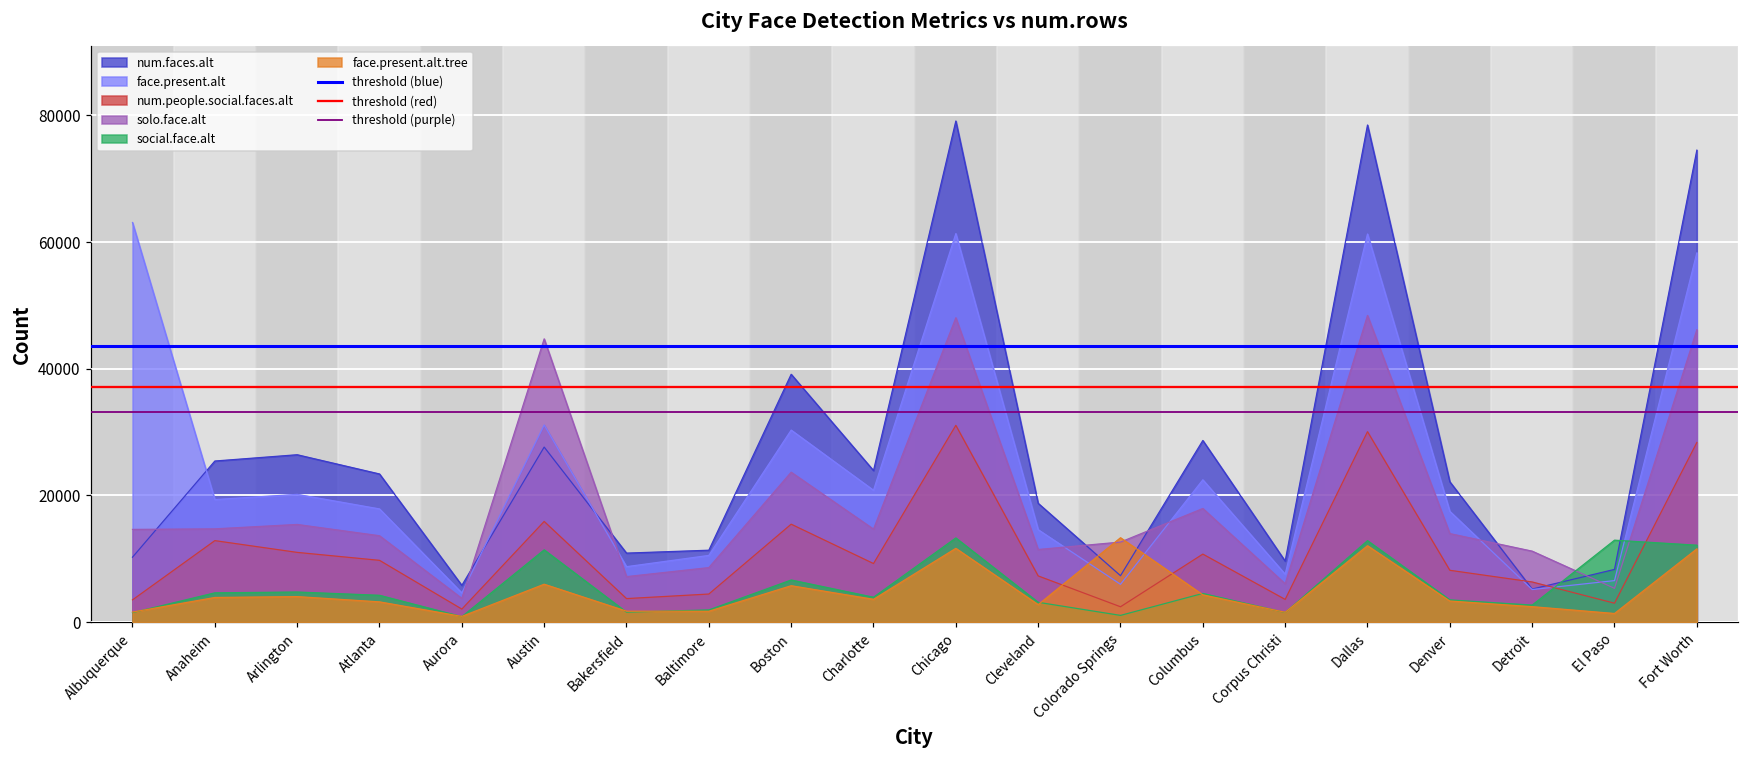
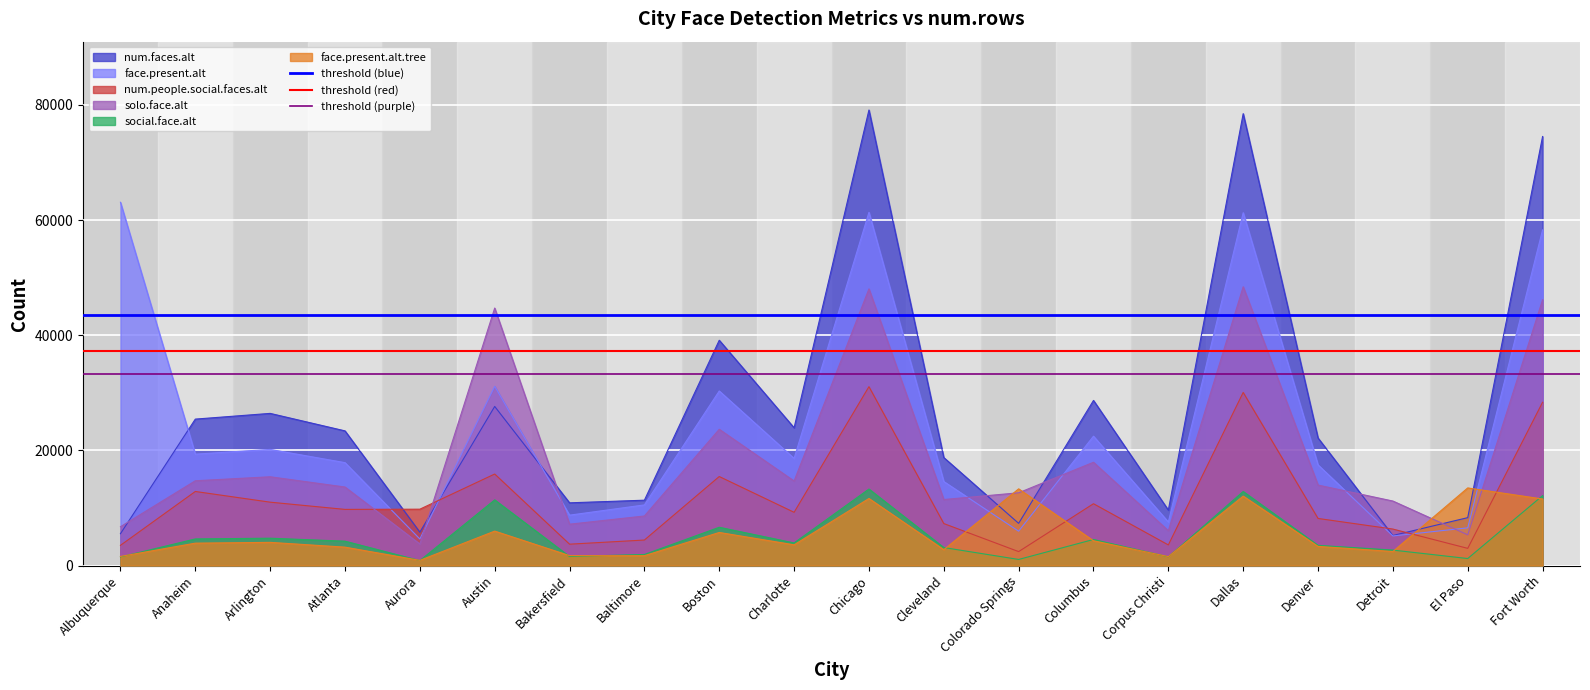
  {
    "num.faces.alt": {
-     "Albuquerque": 10000,
+     "Albuquerque": 6000,
      "Anaheim": 25000,
      "Arlington": 26000,
      "Atlanta": 23000,
      "Aurora": 6000,
      "Austin": 28000,
      "Bakersfield": 11000,
      "Baltimore": 11000,
      "Boston": 39000,
      "Charlotte": 24000,
      "Chicago": 79000,
      "Cleveland": 19000,
      "Colorado Springs": 7000,
      "Columbus": 29000,
      "Corpus Christi": 10000,
      "Dallas": 78000,
      "Denver": 22000,
      "El Paso": 8000,
      "Fort Worth": 75000
    },
    "face.present.alt": {
      "Albuquerque": 63000,
      "Anaheim": 19000,
      "Arlington": 20000,
      "Atlanta": 18000,
      "Aurora": 5000,
      "Austin": 31000,
      "Bakersfield": 9000,
      "Baltimore": 11000,
      "Boston": 30000,
-     "Charlotte": 21000,
+     "Charlotte": 19000,
      "Chicago": 61000,
      "Cleveland": 15000,
      "Colorado Springs": 6000,
      "Columbus": 22000,
      "Corpus Christi": 8000,
      "Dallas": 61000,
      "Denver": 17000,
      "El Paso": 7000,
      "Fort Worth": 58000
    },
    "num.people.social.faces.alt": {
      "Albuquerque": 4000,
      "Anaheim": 13000,
      "Arlington": 11000,
      "Atlanta": 10000,
-     "Aurora": 2000,
+     "Aurora": 10000,
      "Austin": 16000,
      "Bakersfield": 4000,
      "Baltimore": 4000,
      "Boston": 15000,
      "Charlotte": 9000,
      "Chicago": 31000,
      "Cleveland": 7000,
      "Colorado Springs": 2000,
      "Columbus": 11000,
      "Corpus Christi": 4000,
      "Dallas": 30000,
      "Denver": 8000,
      "Detroit": 6000,
      "El Paso": 3000,
      "Fort Worth": 28000
    },
    "solo.face.alt": {
-     "Albuquerque": 15000,
+     "Albuquerque": 7000,
      "Anaheim": 15000,
      "Arlington": 15000,
      "Atlanta": 14000,
      "Aurora": 4000,
      "Austin": 45000,
      "Bakersfield": 7000,
      "Baltimore": 9000,
      "Boston": 24000,
      "Charlotte": 15000,
      "Chicago": 48000,
      "Cleveland": 11000,
      "Colorado Springs": 13000,
      "Columbus": 18000,
      "Corpus Christi": 6000,
      "Dallas": 48000,
      "Denver": 14000,
      "Detroit": 11000,
      "El Paso": 5000,
      "Fort Worth": 46000
    },
    "social.face.alt": {
      "Anaheim": 5000,
      "Arlington": 5000,
      "Atlanta": 4000,
      "Austin": 11000,
      "Boston": 7000,
      "Chicago": 13000,
      "Colorado Springs": 1000,
      "Dallas": 13000,
-     "El Paso": 13000,
+     "El Paso": 1000,
      "Fort Worth": 12000
    },
    "face.present.alt.tree": {
      "Anaheim": 4000,
      "Arlington": 4000,
      "Atlanta": 3000,
      "Austin": 6000,
      "Boston": 6000,
      "Chicago": 12000,
      "Colorado Springs": 13000,
      "Dallas": 12000,
-     "El Paso": 1000,
+     "El Paso": 13000,
      "Fort Worth": 12000
    }
  }
